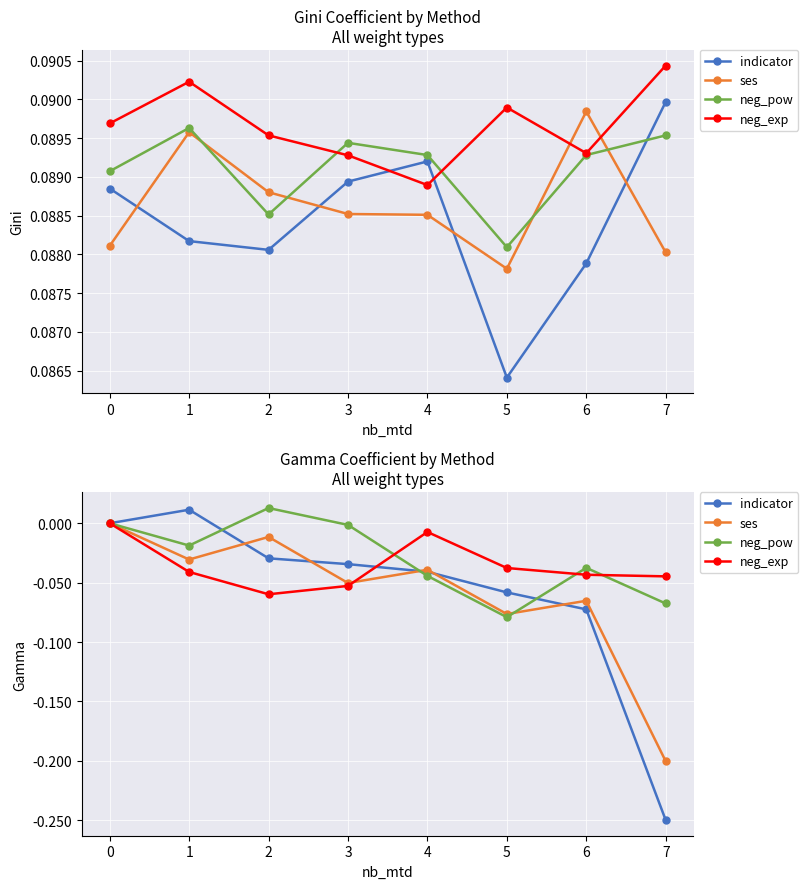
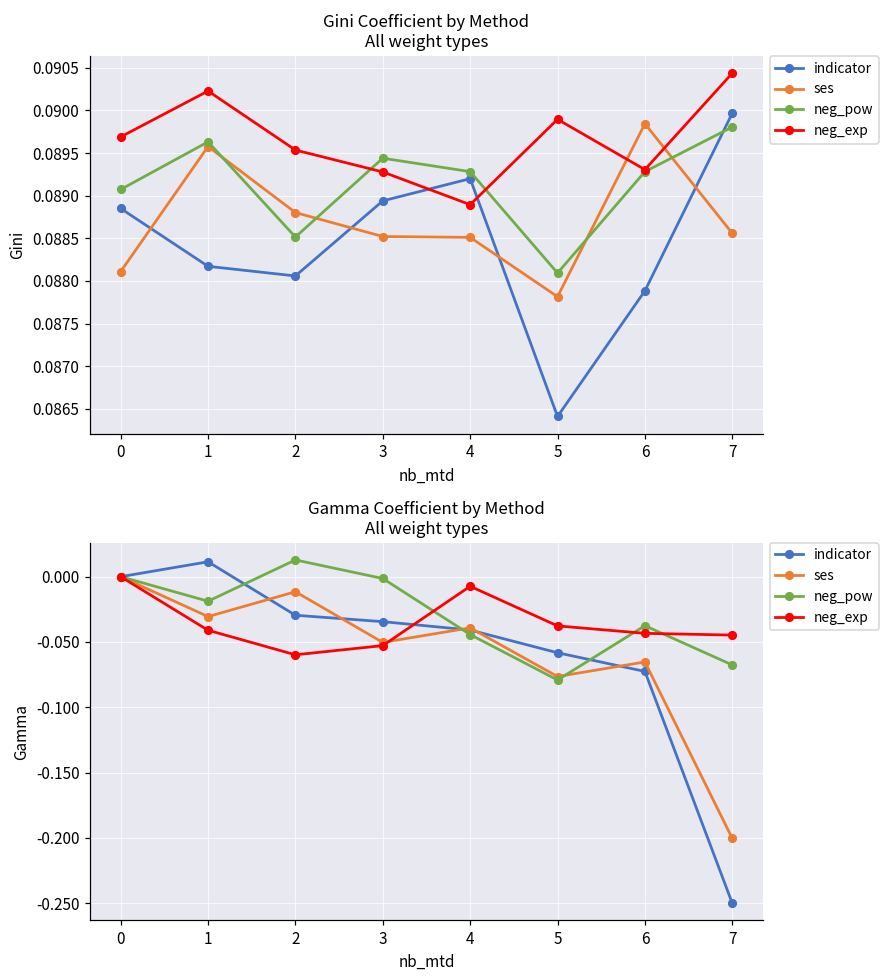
  {
    "Gini Coefficient by Method All weight types": {
      "indicator": {
        "0": 0.0889,
        "1": 0.0882,
        "2": 0.0881,
        "3": 0.0889,
        "4": 0.0892,
        "5": 0.0864,
        "6": 0.0879,
        "7": 0.0900
      },
      "ses": {
        "0": 0.0881,
        "1": 0.0896,
        "2": 0.0888,
        "3": 0.0885,
        "4": 0.0885,
        "5": 0.0878,
        "6": 0.0898,
-       "7": 0.0880
+       "7": 0.0886
      },
      "neg_pow": {
        "0": 0.0891,
        "1": 0.0896,
        "2": 0.0885,
        "3": 0.0894,
        "4": 0.0893,
        "5": 0.0881,
-       "7": 0.0895
+       "7": 0.0898
      },
      "neg_exp": {
        "0": 0.0897,
        "1": 0.0902,
        "2": 0.0895,
        "3": 0.0893,
        "4": 0.0889,
        "5": 0.0899,
        "7": 0.0904
      }
    },
    "Gamma Coefficient by Method All weight types": {
      "indicator": {
        "1": 0.011,
        "2": -0.030,
        "3": -0.034,
        "5": -0.058,
        "6": -0.073,
        "7": -0.250
      },
      "ses": {
        "1": -0.031,
        "2": -0.012,
        "3": -0.050,
        "5": -0.076,
        "6": -0.065,
        "7": -0.200
      },
      "neg_pow": {
        "1": -0.019,
        "2": 0.013,
        "3": -0.001,
        "4": -0.044,
        "5": -0.079,
        "6": -0.038,
        "7": -0.068
      },
      "neg_exp": {
        "1": -0.041,
        "2": -0.060,
        "3": -0.053,
        "4": -0.007,
        "5": -0.038,
        "6": -0.043,
        "7": -0.045
      }
    }
  }
